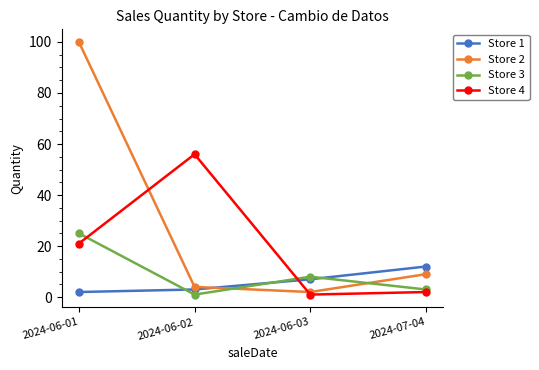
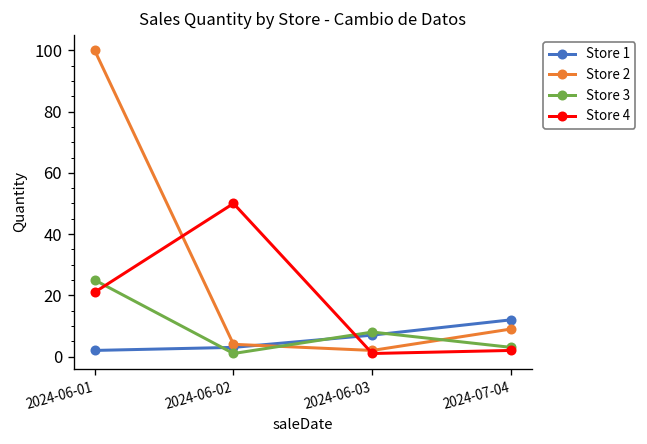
  {
    "Store 1": {
      "2024-06-01": 2,
      "2024-06-02": 3,
      "2024-06-03": 7,
      "2024-07-04": 12
    },
    "Store 2": {
      "2024-06-01": 100,
      "2024-06-02": 4,
      "2024-06-03": 2,
      "2024-07-04": 9
    },
    "Store 3": {
      "2024-06-01": 25,
      "2024-06-02": 1,
      "2024-06-03": 8
    },
    "Store 4": {
      "2024-06-01": 21,
-     "2024-06-02": 56,
+     "2024-06-02": 50,
      "2024-06-03": 1
    }
  }
